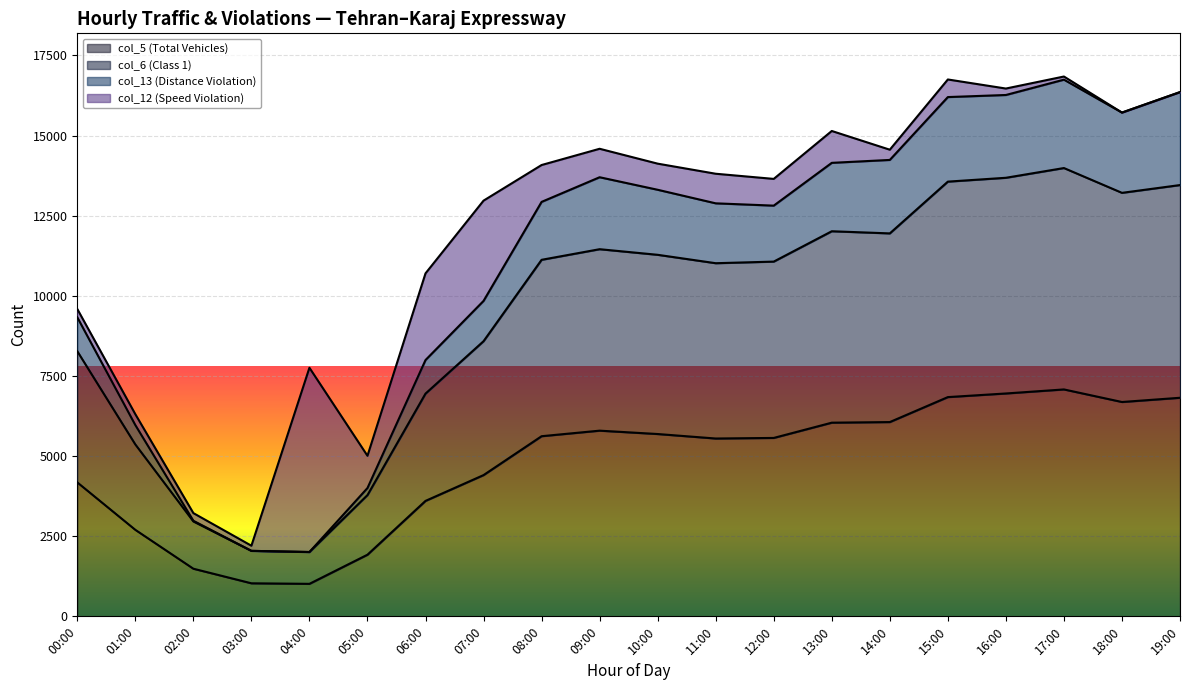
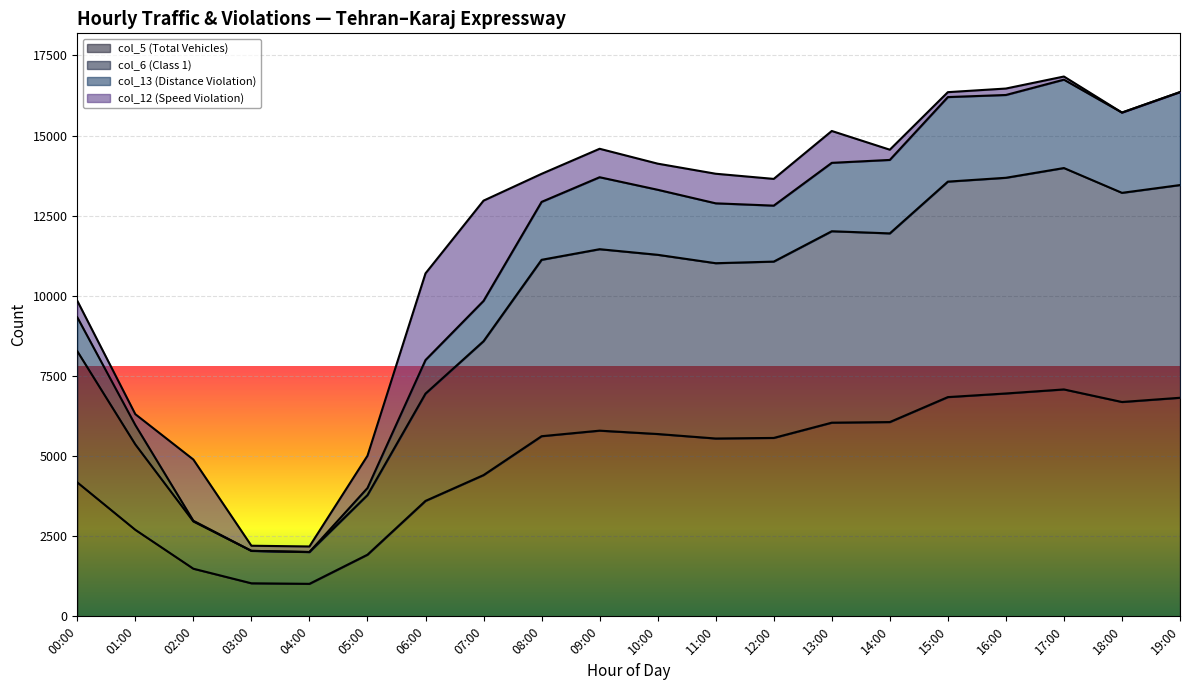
  {
    "col_12 (Speed Violation)": {
-     "00:00": 300,
+     "00:00": 500,
      "01:00": 300,
-     "02:00": 200,
+     "02:00": 1900,
      "03:00": 200,
-     "04:00": 5700,
+     "04:00": 200,
      "05:00": 1000,
      "06:00": 2700,
      "07:00": 3100,
-     "08:00": 1200,
+     "08:00": 900,
      "09:00": 900,
      "10:00": 800,
      "11:00": 900,
      "12:00": 800,
      "13:00": 1000,
      "14:00": 300,
-     "15:00": 500,
+     "15:00": 200,
      "16:00": 200,
      "17:00": 100
    }
  }
